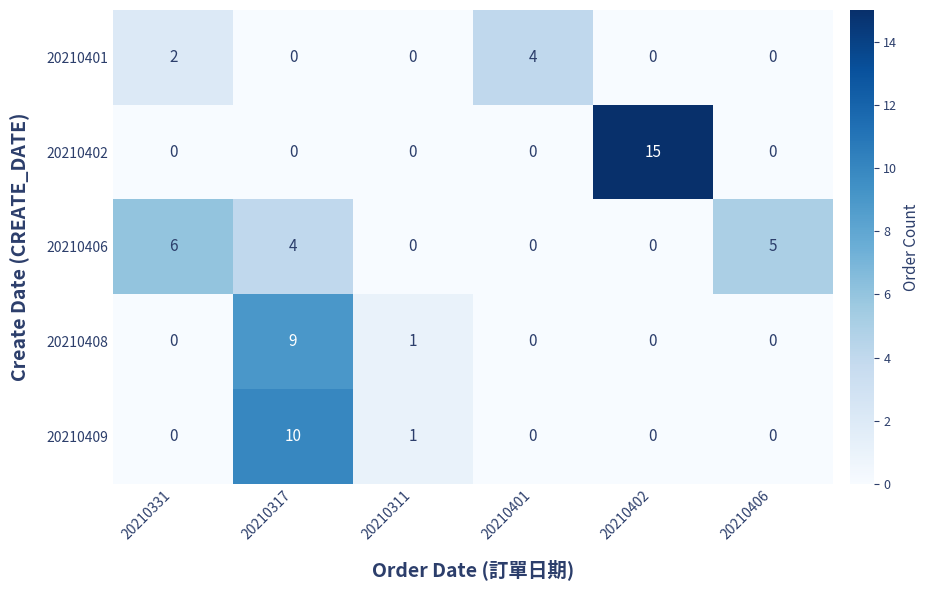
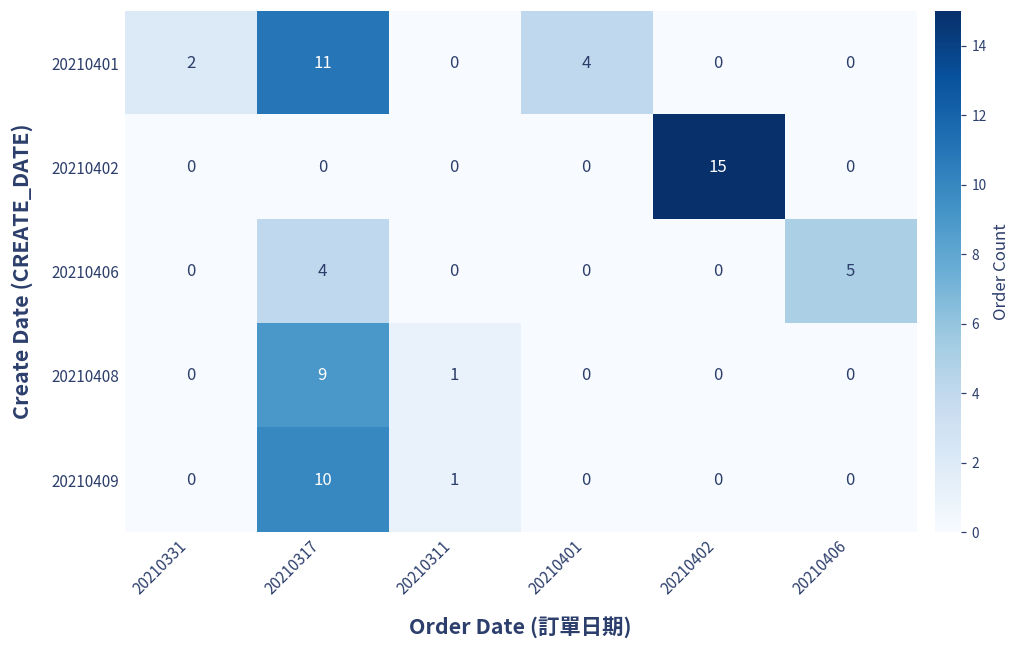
  {
    "20210401": {
      "20210331": 2,
-     "20210317": 0,
+     "20210317": 11,
      "20210311": 0,
      "20210401": 4,
      "20210402": 0,
      "20210406": 0
    },
    "20210402": {
      "20210331": 0,
      "20210317": 0,
      "20210311": 0,
      "20210401": 0,
      "20210402": 15,
      "20210406": 0
    },
    "20210406": {
-     "20210331": 6,
+     "20210331": 0,
      "20210317": 4,
      "20210311": 0,
      "20210401": 0,
      "20210402": 0,
      "20210406": 5
    },
    "20210408": {
      "20210331": 0,
      "20210317": 9,
      "20210311": 1,
      "20210401": 0,
      "20210402": 0,
      "20210406": 0
    },
    "20210409": {
      "20210331": 0,
      "20210317": 10,
      "20210311": 1,
      "20210401": 0,
      "20210402": 0,
      "20210406": 0
    }
  }
